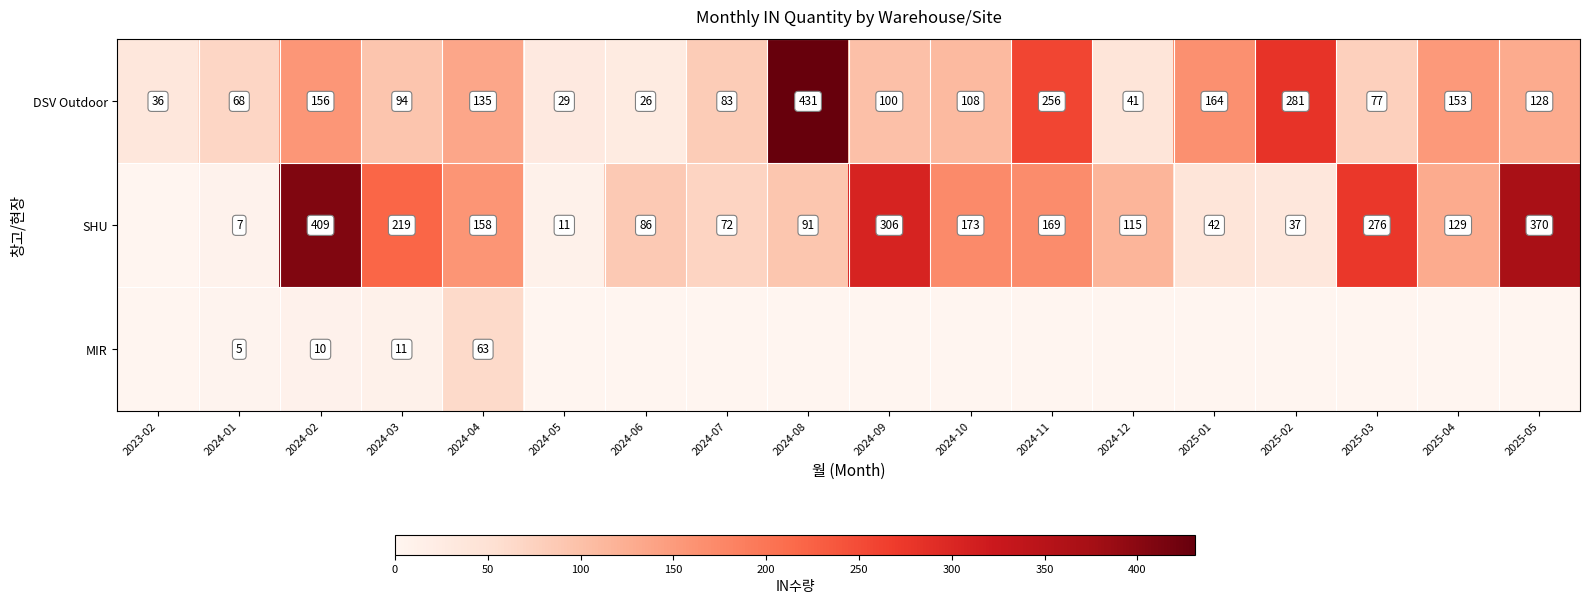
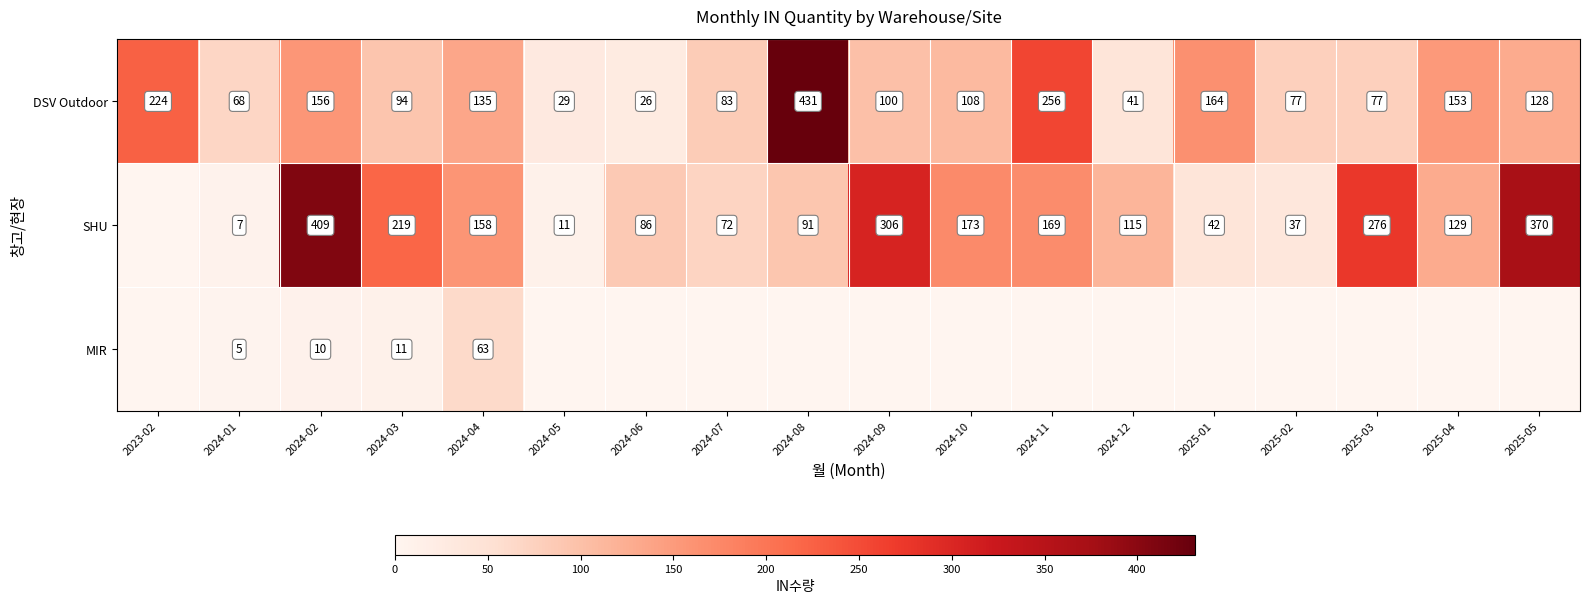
  {
    "DSV Outdoor": {
-     "2023-02": 36,
-     "2025-02": 281
+     "2023-02": 224,
+     "2025-02": 77
    }
  }
